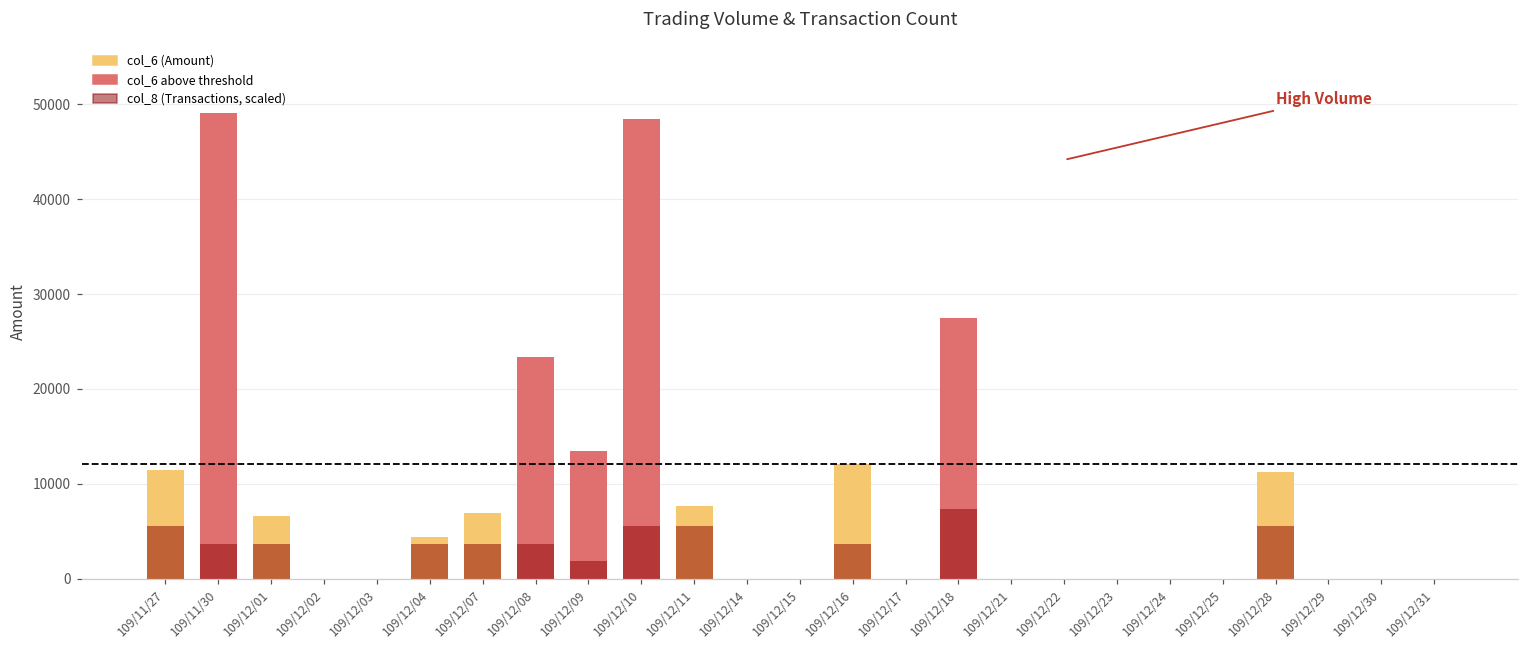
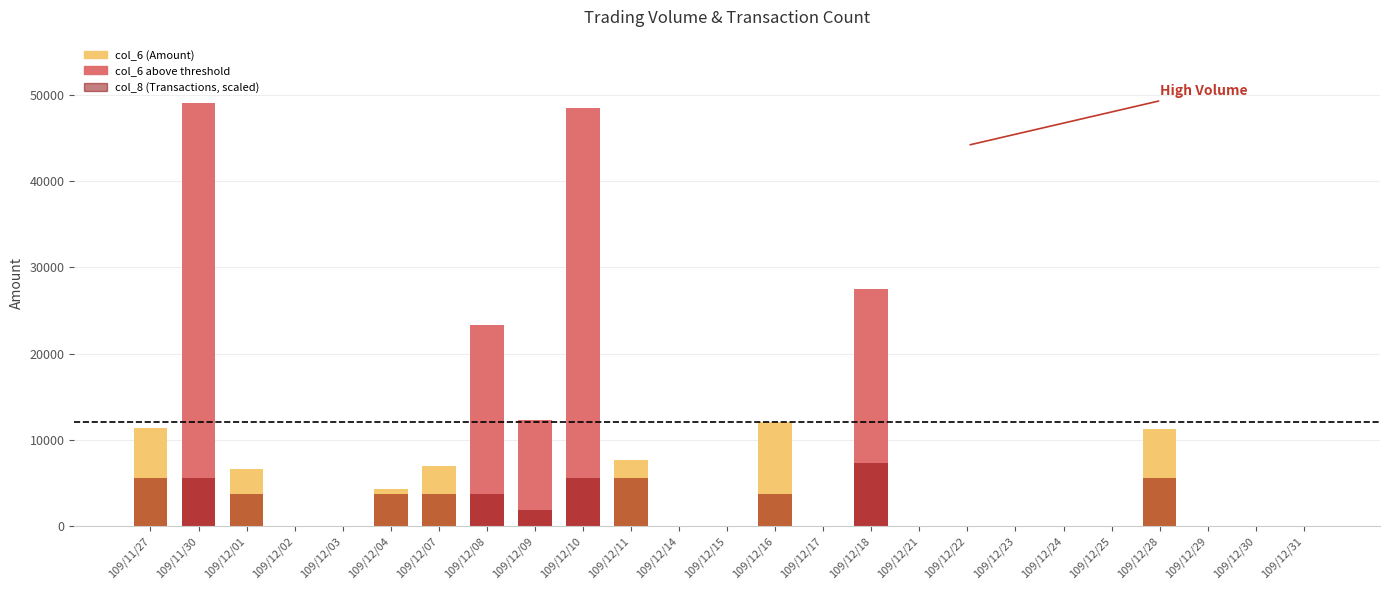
  {
    "col_6 (Amount)": {
      "109/11/27": 11000,
      "109/11/30": 49000,
      "109/12/01": 7000,
      "109/12/02": 0,
      "109/12/03": 0,
      "109/12/04": 4000,
      "109/12/07": 7000,
      "109/12/08": 23000,
-     "109/12/09": 13000,
+     "109/12/09": 12000,
      "109/12/10": 48000,
      "109/12/11": 8000,
      "109/12/14": 0,
      "109/12/15": 0,
      "109/12/16": 12000,
      "109/12/17": 0,
      "109/12/18": 28000,
      "109/12/21": 0,
      "109/12/22": 0,
      "109/12/23": 0,
      "109/12/24": 0,
      "109/12/25": 0,
      "109/12/28": 11000,
      "109/12/29": 0,
      "109/12/30": 0,
      "109/12/31": 0
    },
    "col_8 (Transactions, scaled)": {
-     "109/11/30": 4000,
+     "109/11/30": 6000,
      "109/12/02": 0,
      "109/12/03": 0,
      "109/12/14": 0,
      "109/12/15": 0,
      "109/12/17": 0,
      "109/12/21": 0,
      "109/12/22": 0,
      "109/12/23": 0,
      "109/12/24": 0,
      "109/12/25": 0,
      "109/12/29": 0,
      "109/12/30": 0,
      "109/12/31": 0
    }
  }
